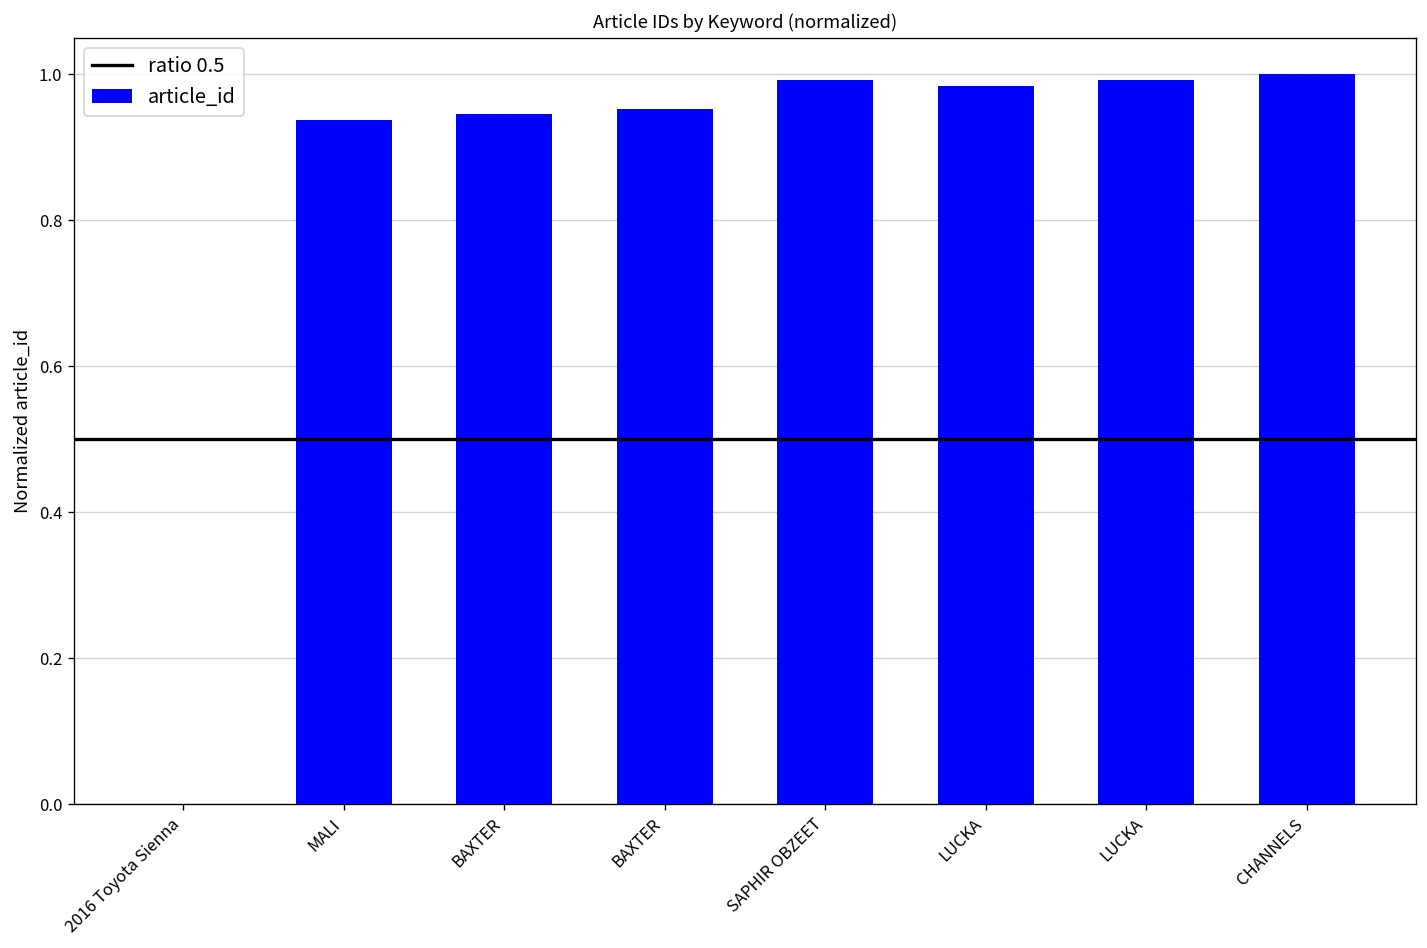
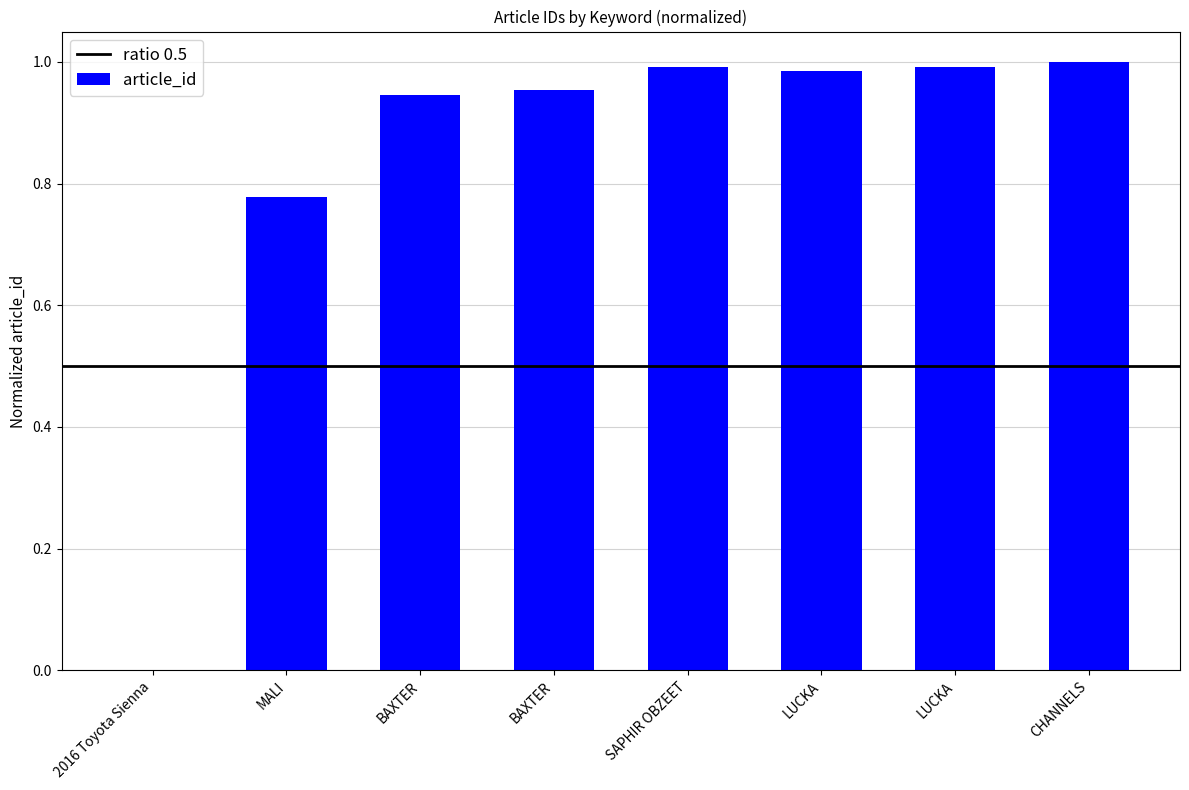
  {
    "2016 Toyota Sienna": 0.00,
-   "MALI": 0.94,
+   "MALI": 0.78,
    "SAPHIR OBZEET": 0.99,
    "CHANNELS": 1.00
  }
